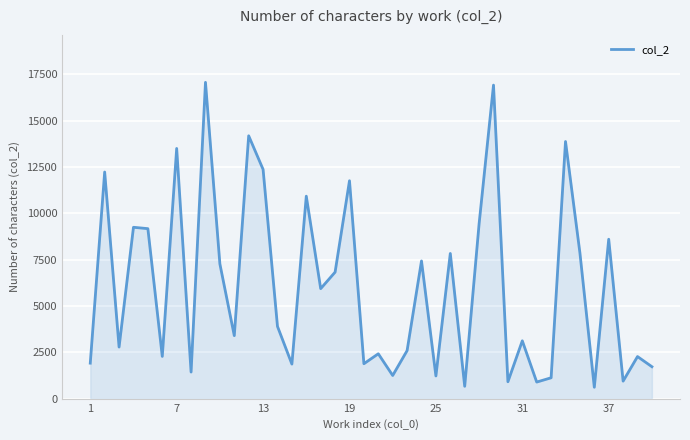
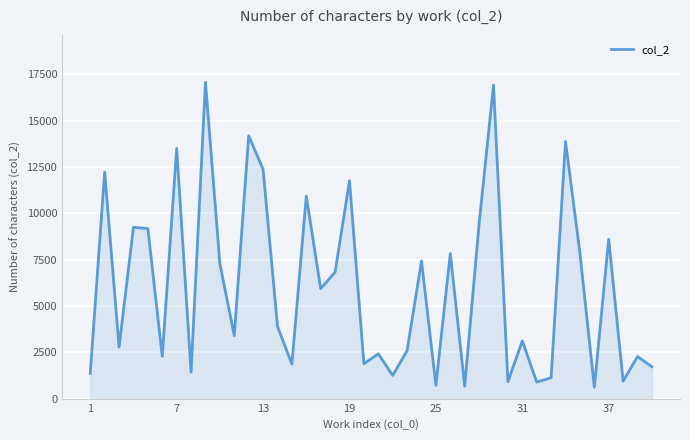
  {
-   "1": 1900,
+   "1": 1400,
    "7": 13500,
    "13": 12400,
    "19": 11800,
-   "25": 1200,
+   "25": 700,
    "31": 3100,
    "37": 8600
  }
